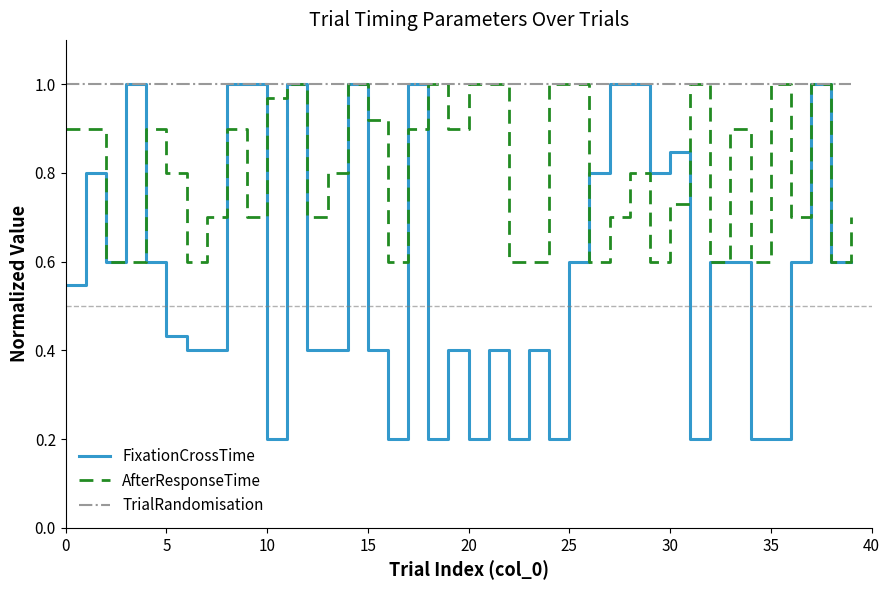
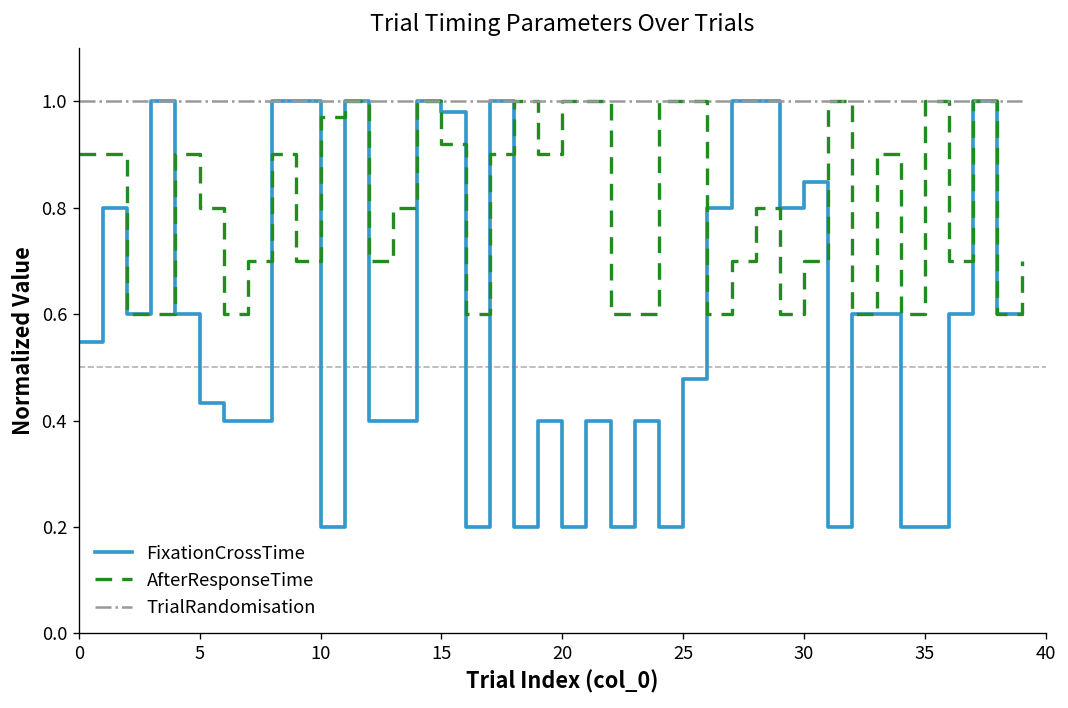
  {
    "FixationCrossTime": {
      "0": 0.55,
      "5": 0.43,
      "10": 0.20,
-     "15": 0.40,
+     "15": 0.98,
      "20": 0.20,
-     "25": 0.60,
+     "25": 0.48,
      "30": 0.85,
      "35": 0.20
    },
    "AfterResponseTime": {
      "0": 0.90,
      "5": 0.80,
      "10": 0.97,
      "15": 0.92,
-     "30": 0.73
+     "30": 0.70
    },
    "TrialRandomisation": {
      "0": 1.00,
      "5": 1.00,
      "10": 1.00,
      "15": 1.00,
      "30": 1.00
    }
  }
